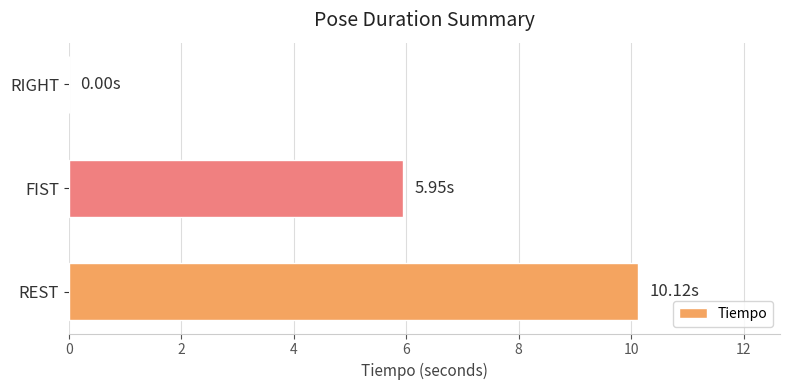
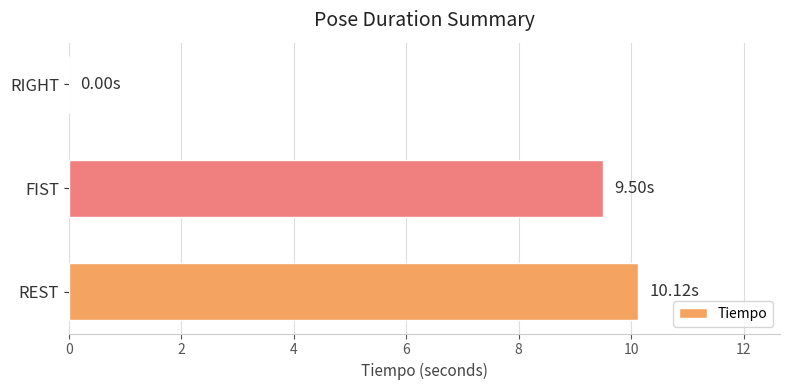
  {
    "RIGHT": "0.00s",
-   "FIST": "5.95s",
+   "FIST": "9.50s",
    "REST": "10.12s"
  }
